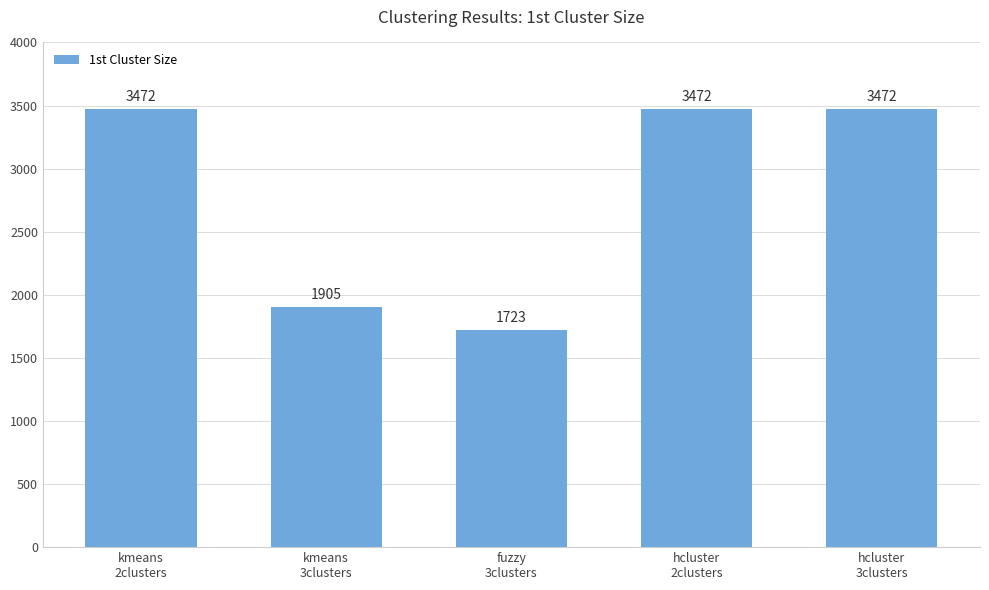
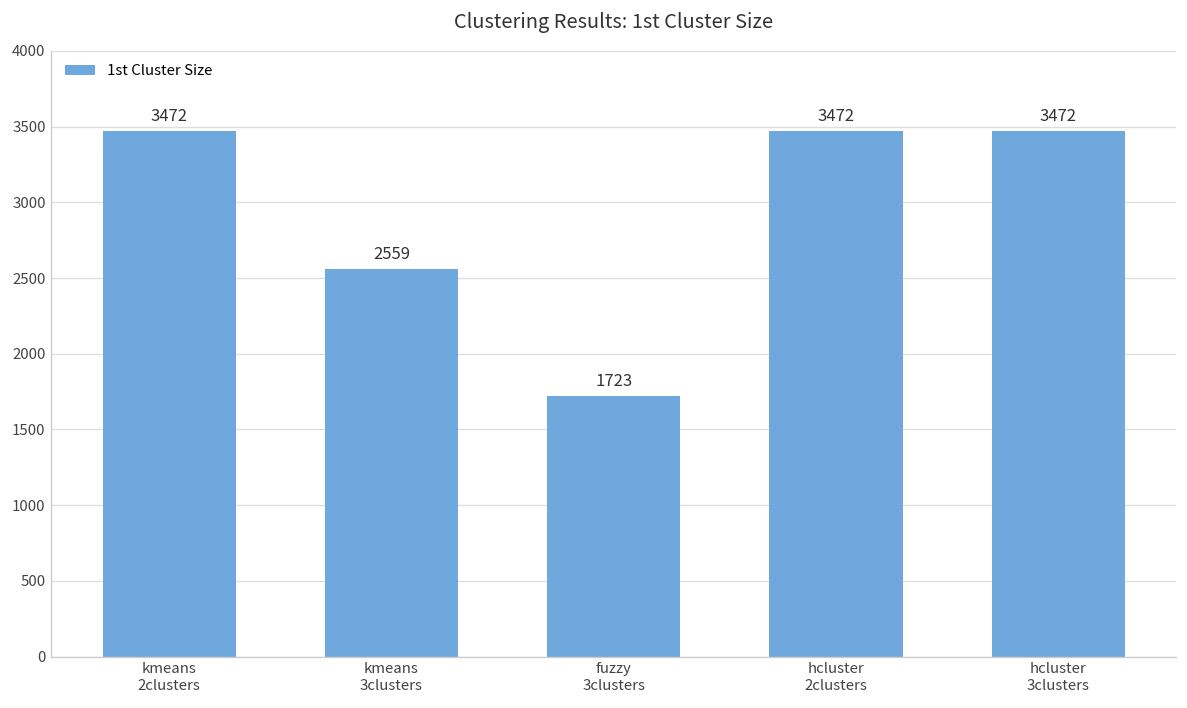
  {
    "kmeans 2clusters": 3472,
-   "kmeans 3clusters": 1905,
+   "kmeans 3clusters": 2559,
    "fuzzy 3clusters": 1723,
    "hcluster 2clusters": 3472,
    "hcluster 3clusters": 3472
  }
